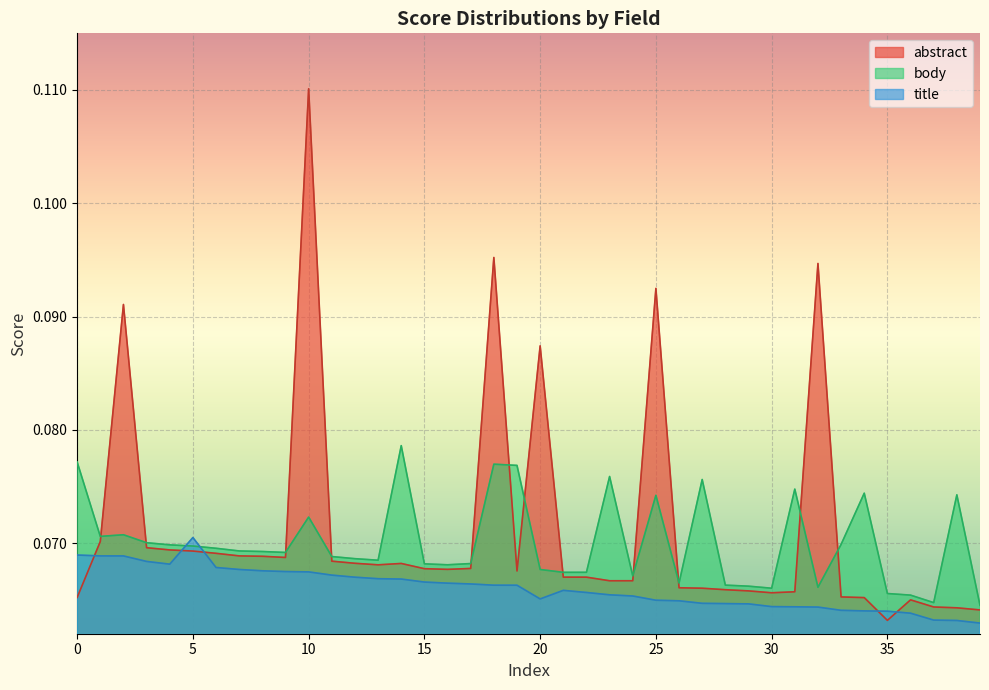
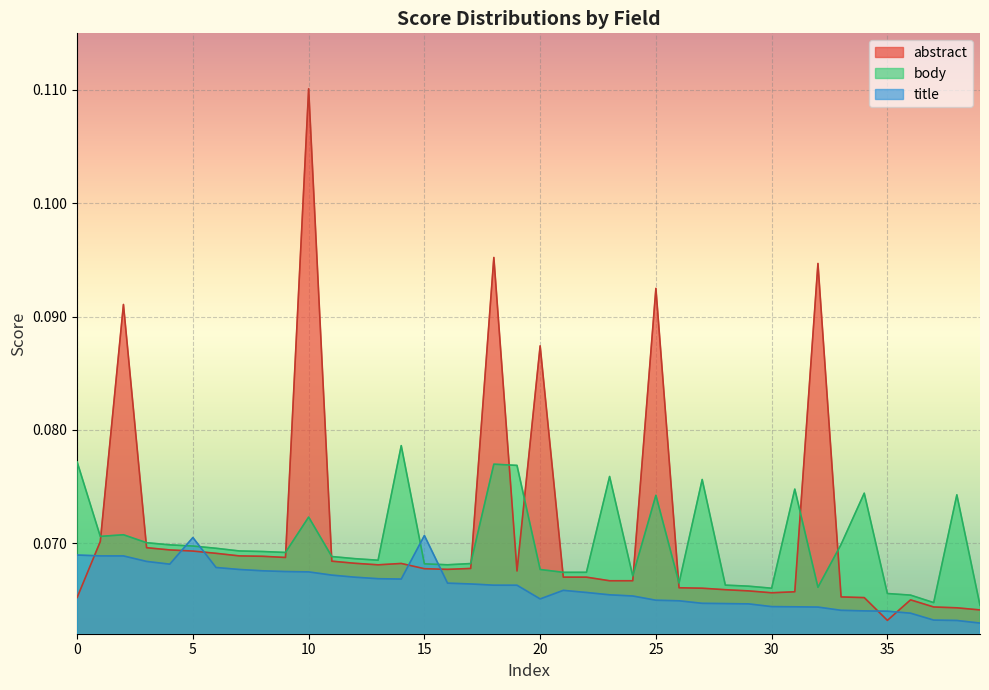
  {
    "abstract": {
      "0": 0.0652,
      "5": 0.0693,
      "10": 0.1101,
      "15": 0.0677,
      "20": 0.0874,
      "25": 0.0925,
      "30": 0.0656,
      "35": 0.0632
    },
    "body": {
      "0": 0.0772,
      "5": 0.0697,
      "10": 0.0723,
      "15": 0.0682,
      "20": 0.0677,
      "25": 0.0742,
      "30": 0.0660,
      "35": 0.0655
    },
    "title": {
      "0": 0.0689,
      "5": 0.0705,
      "10": 0.0675,
-     "15": 0.0666,
+     "15": 0.0707,
      "20": 0.0651,
      "25": 0.0650,
      "30": 0.0644,
      "35": 0.0640
    }
  }
